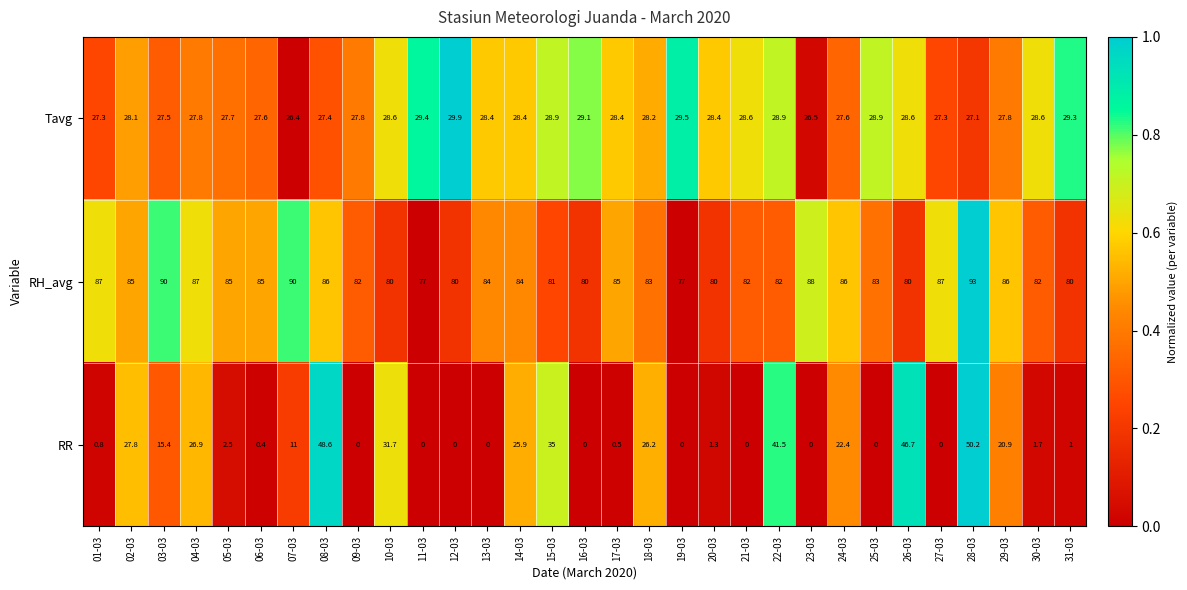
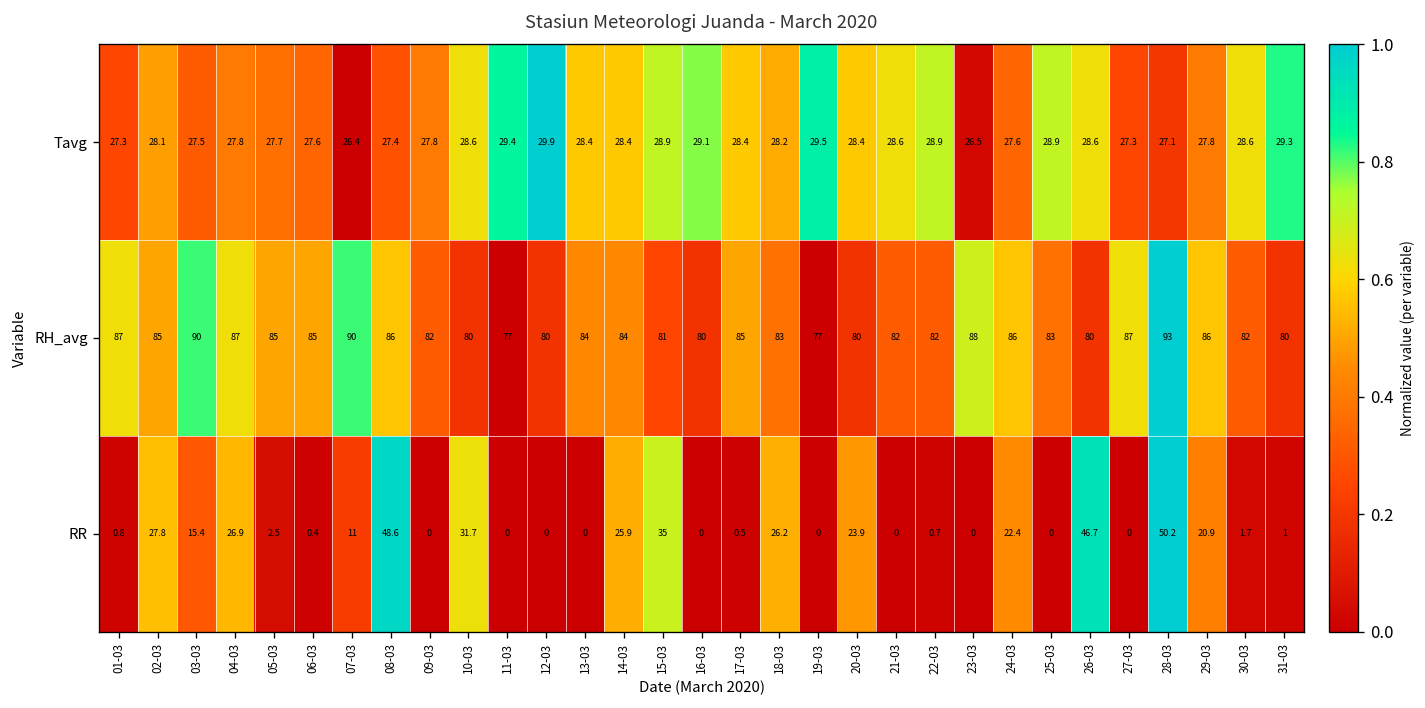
  {
    "Tavg": {
      "01-03": 27.3,
      "02-03": 28.1,
      "03-03": 27.5,
      "04-03": 27.8,
      "05-03": 27.7,
      "06-03": 27.6,
      "07-03": 26.4,
      "08-03": 27.4,
      "09-03": 27.8,
      "10-03": 28.6,
      "11-03": 29.4,
      "12-03": 29.9,
      "13-03": 28.4,
      "14-03": 28.4,
      "15-03": 28.9,
      "16-03": 29.1,
      "17-03": 28.4,
      "18-03": 28.2,
      "19-03": 29.5,
      "20-03": 28.4,
      "21-03": 28.6,
      "22-03": 28.9,
      "23-03": 26.5,
      "24-03": 27.6,
      "25-03": 28.9,
      "26-03": 28.6,
      "27-03": 27.3,
      "28-03": 27.1,
      "29-03": 27.8,
      "30-03": 28.6,
      "31-03": 29.3
    },
    "RH_avg": {
      "01-03": 87,
      "02-03": 85,
      "03-03": 90,
      "04-03": 87,
      "05-03": 85,
      "06-03": 85,
      "07-03": 90,
      "08-03": 86,
      "09-03": 82,
      "10-03": 80,
      "11-03": 77,
      "12-03": 80,
      "13-03": 84,
      "14-03": 84,
      "15-03": 81,
      "16-03": 80,
      "17-03": 85,
      "18-03": 83,
      "19-03": 77,
      "20-03": 80,
      "21-03": 82,
      "22-03": 82,
      "23-03": 88,
      "24-03": 86,
      "25-03": 83,
      "26-03": 80,
      "27-03": 87,
      "28-03": 93,
      "29-03": 86,
      "30-03": 82,
      "31-03": 80
    },
    "RR": {
      "01-03": 0.8,
      "02-03": 27.8,
      "03-03": 15.4,
      "04-03": 26.9,
      "05-03": 2.5,
      "06-03": 0.4,
      "07-03": 11,
      "08-03": 48.6,
      "09-03": 0,
      "10-03": 31.7,
      "11-03": 0,
      "12-03": 0,
      "13-03": 0,
      "14-03": 25.9,
      "15-03": 35,
      "16-03": 0,
      "17-03": 0.5,
      "18-03": 26.2,
      "19-03": 0,
-     "20-03": 1.3,
+     "20-03": 23.9,
      "21-03": 0,
-     "22-03": 41.5,
+     "22-03": 0.7,
      "23-03": 0,
      "24-03": 22.4,
      "25-03": 0,
      "26-03": 46.7,
      "27-03": 0,
      "28-03": 50.2,
      "29-03": 20.9,
      "30-03": 1.7,
      "31-03": 1
    }
  }
